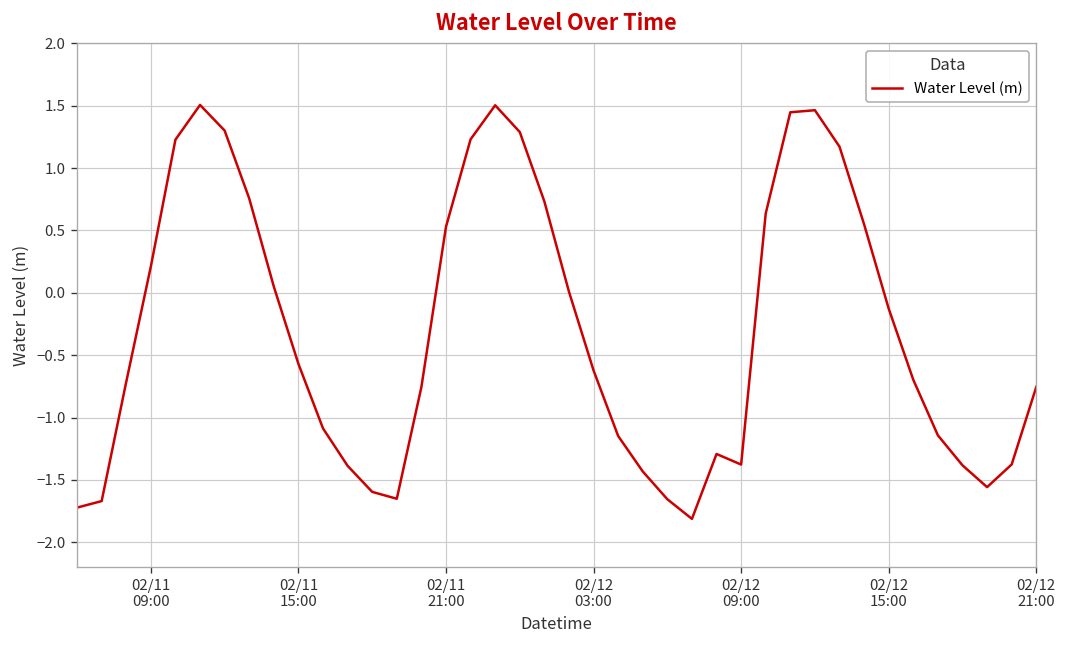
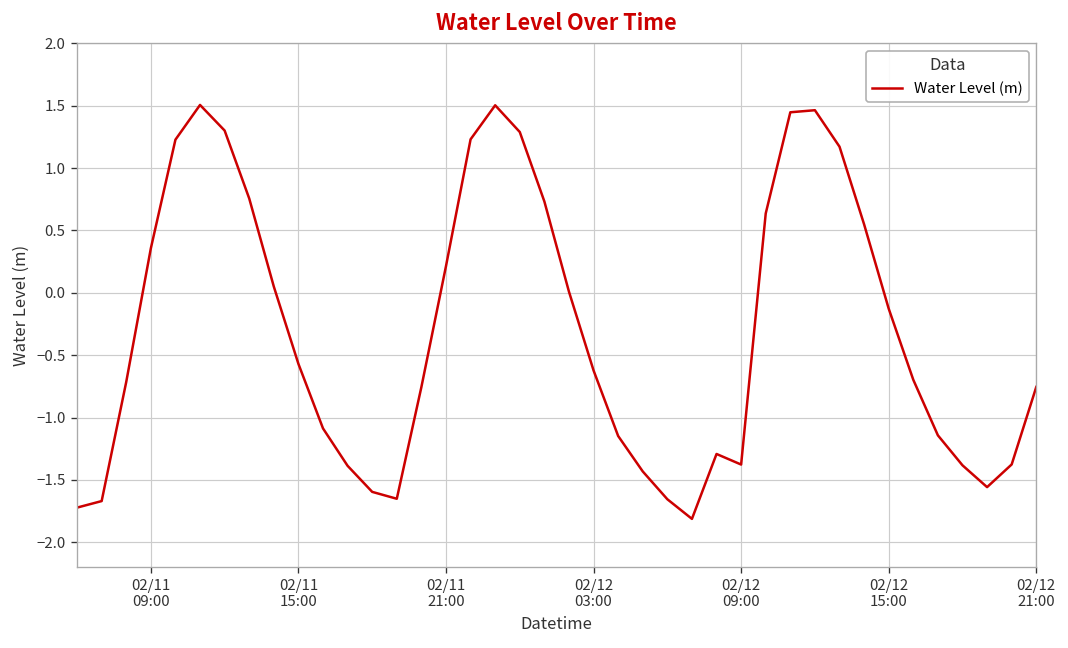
  {
-   "02/11 09:00": 0.21,
+   "02/11 09:00": 0.36,
    "02/11 15:00": -0.57,
-   "02/11 21:00": 0.53,
+   "02/11 21:00": 0.21,
    "02/12 03:00": -0.62,
    "02/12 09:00": -1.38,
    "02/12 15:00": -0.13,
    "02/12 21:00": -0.75
  }
